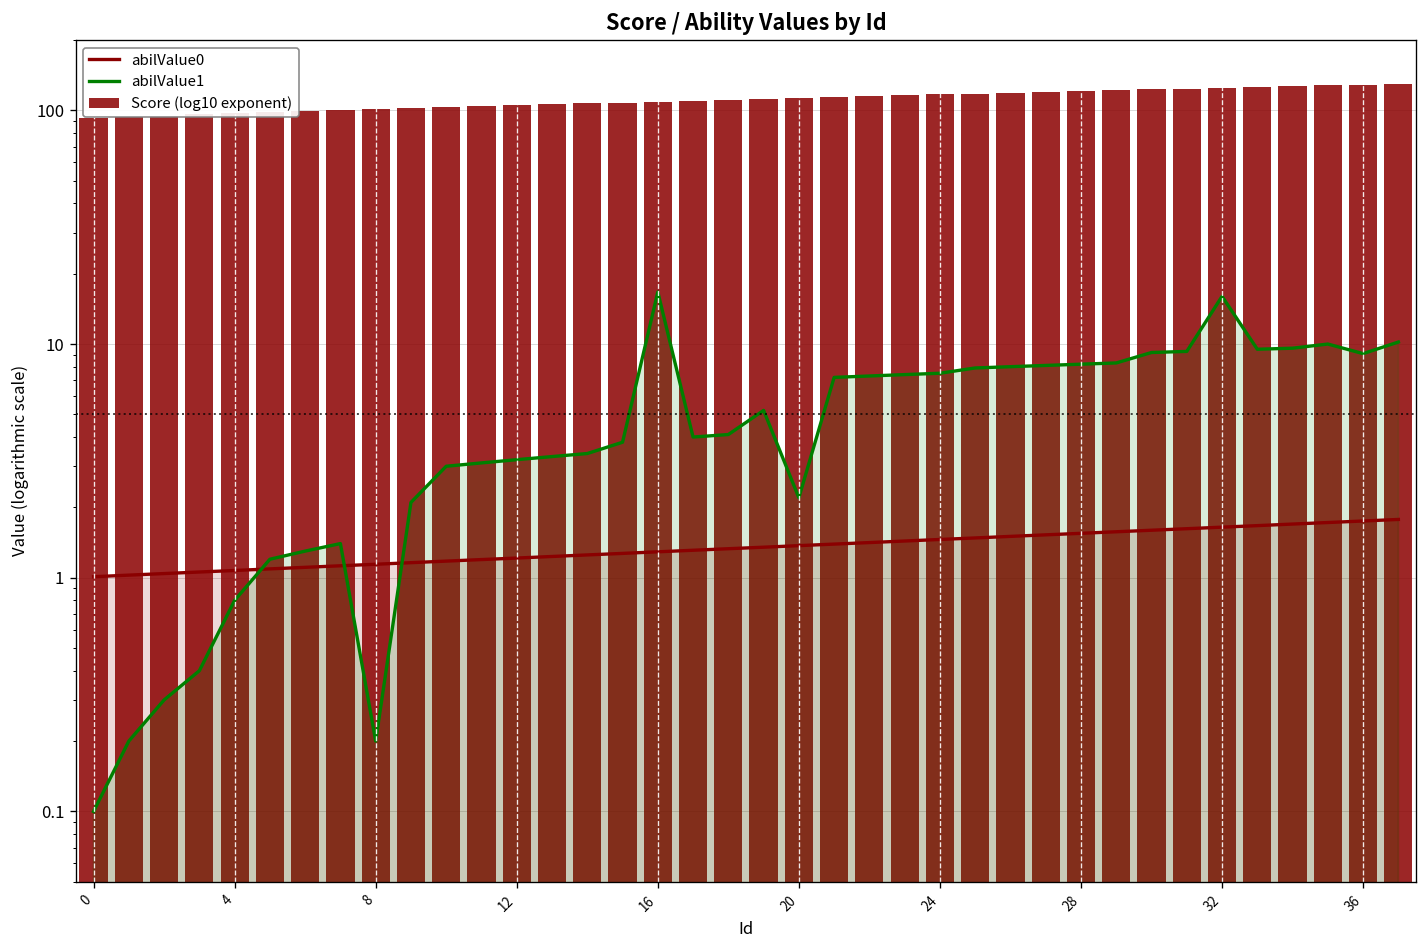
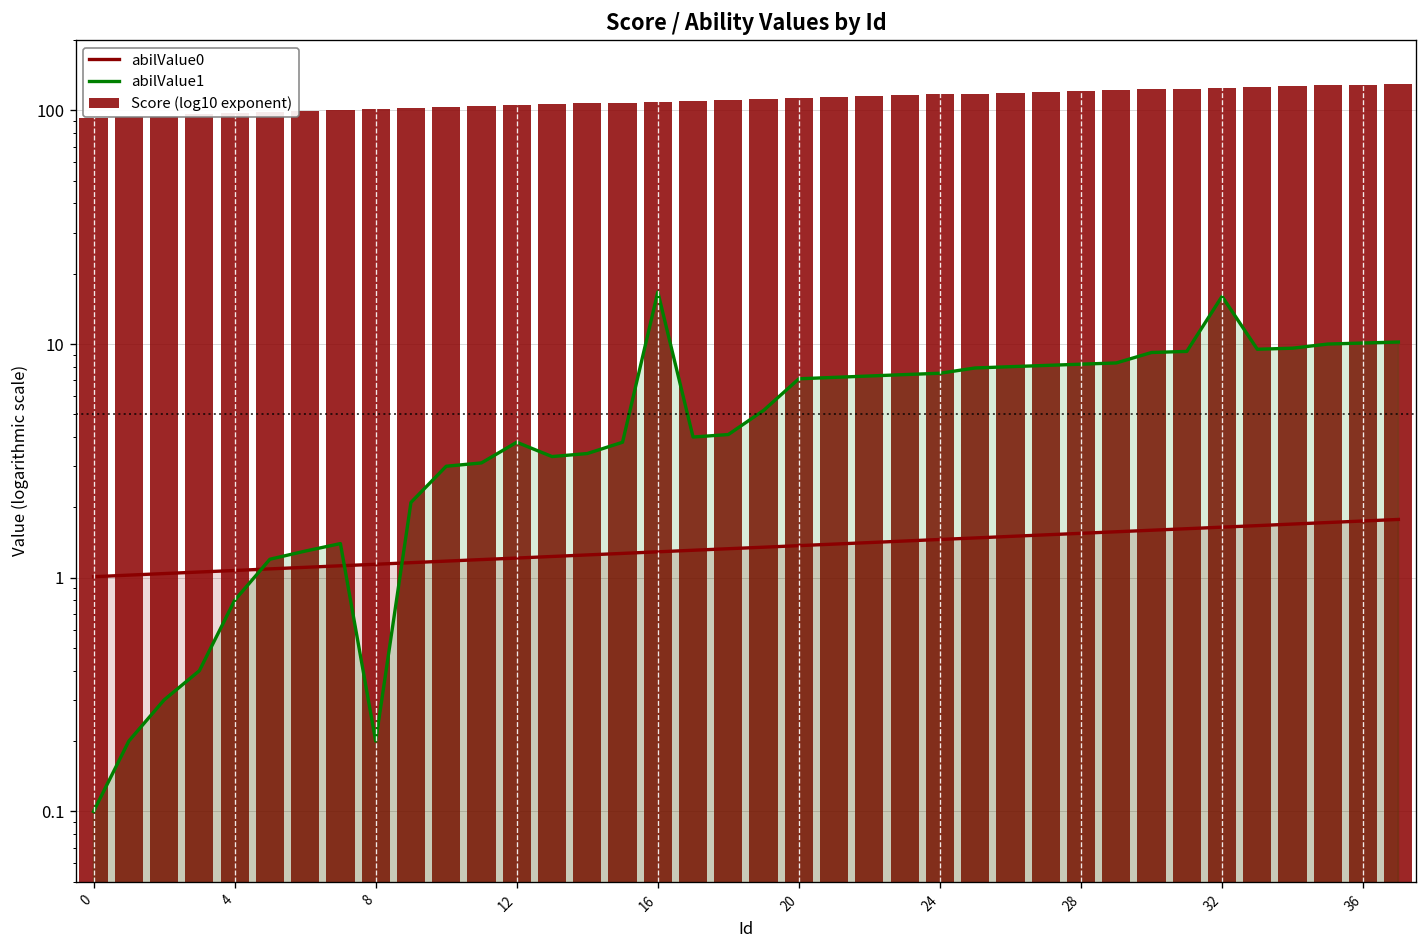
  {
    "abilValue1": {
      "0": 0.1,
      "4": 0.8,
      "8": 0.2,
-     "12": 3.2,
+     "12": 3.8,
      "16": 17,
-     "20": 2.2,
+     "20": 7.1,
      "24": 7.5,
      "28": 8.2,
      "32": 16,
-     "36": 9
+     "36": 10
    }
  }
